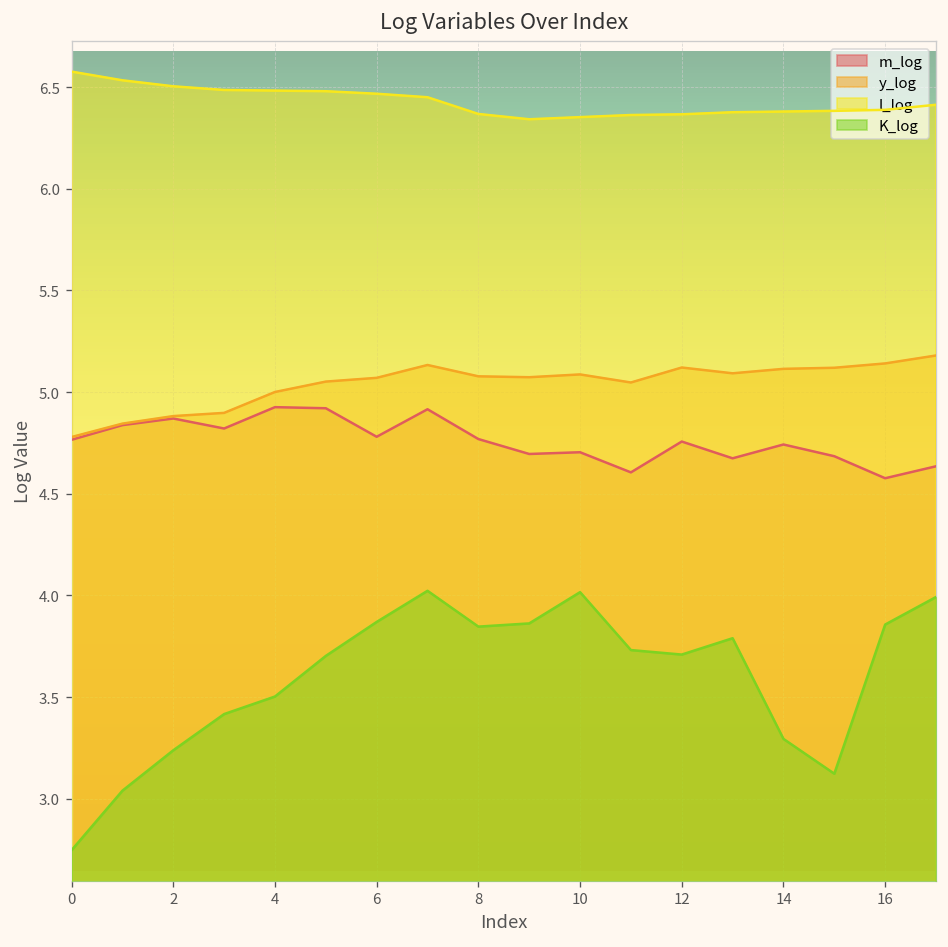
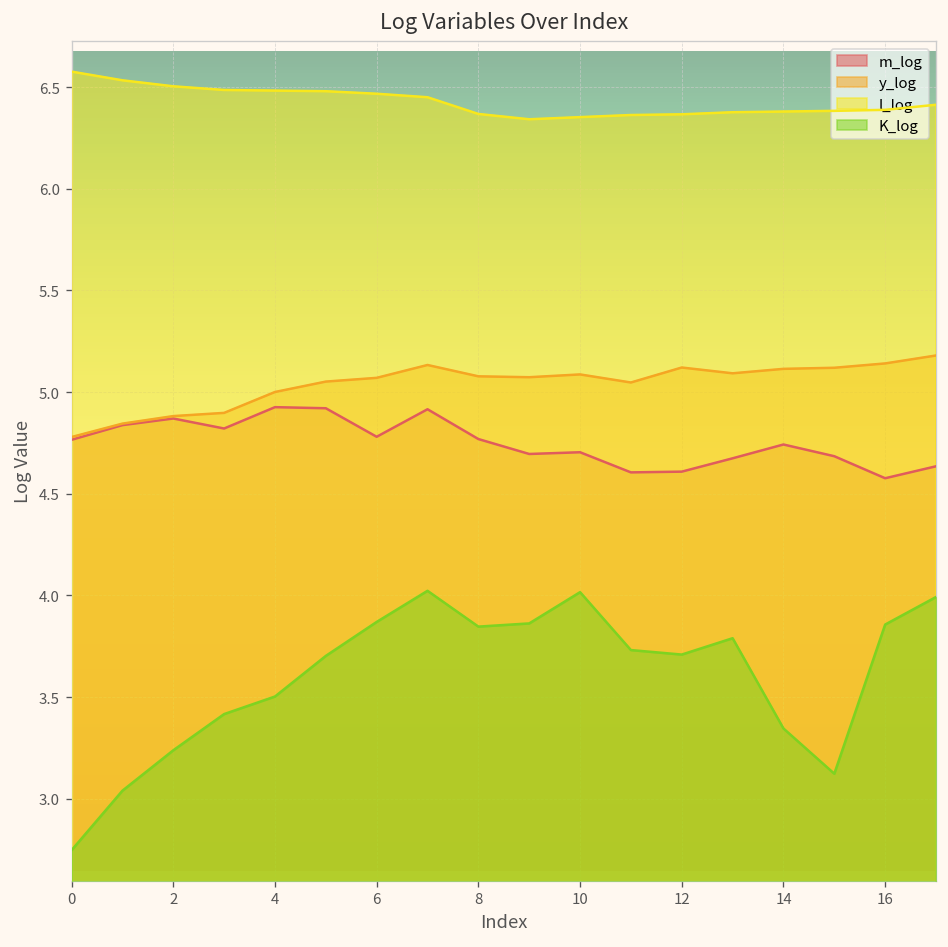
  {
    "m_log": {
      "4": 4.93,
      "6": 4.78,
      "8": 4.77,
      "10": 4.70,
-     "12": 4.76,
+     "12": 4.61,
      "14": 4.74,
      "16": 4.58
    },
    "K_log": {
      "0": 2.75,
      "2": 3.24,
      "4": 3.50,
      "6": 3.87,
      "8": 3.85,
      "10": 4.02,
      "12": 3.71,
-     "14": 3.29,
+     "14": 3.35,
      "16": 3.86
    }
  }
